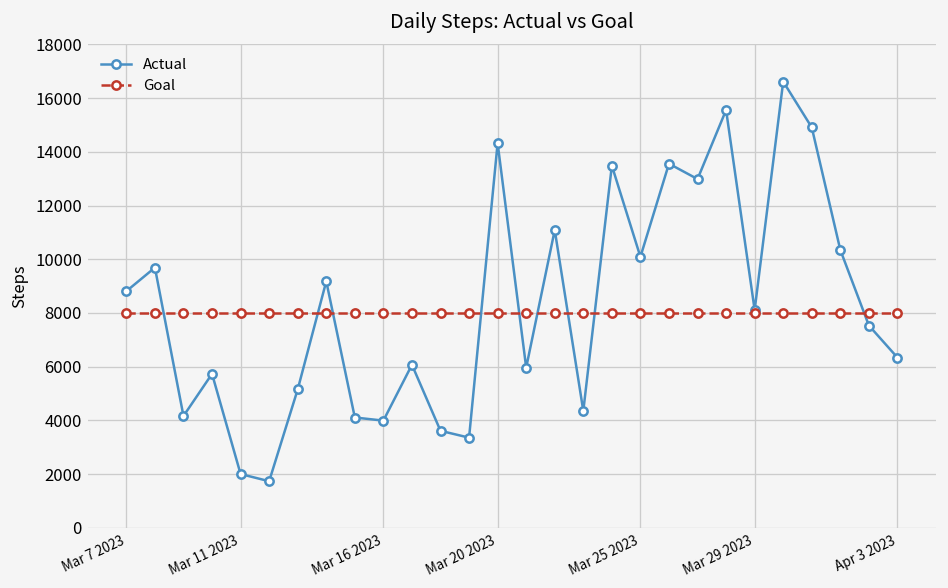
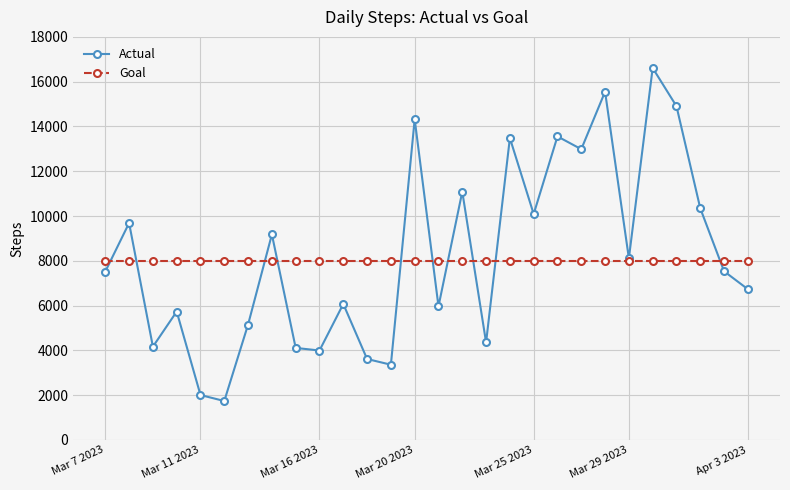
  {
    "Actual": {
-     "Mar 7 2023": 8800,
+     "Mar 7 2023": 7500,
      "Mar 11 2023": 2000,
      "Mar 16 2023": 4000,
      "Mar 20 2023": 14300,
      "Mar 25 2023": 10100,
-     "Apr 3 2023": 6300
+     "Apr 3 2023": 6700
    },
    "Goal": {
      "Mar 7 2023": 8000,
      "Mar 11 2023": 8000,
      "Mar 16 2023": 8000,
      "Mar 20 2023": 8000,
      "Mar 25 2023": 8000,
      "Apr 3 2023": 8000
    }
  }
